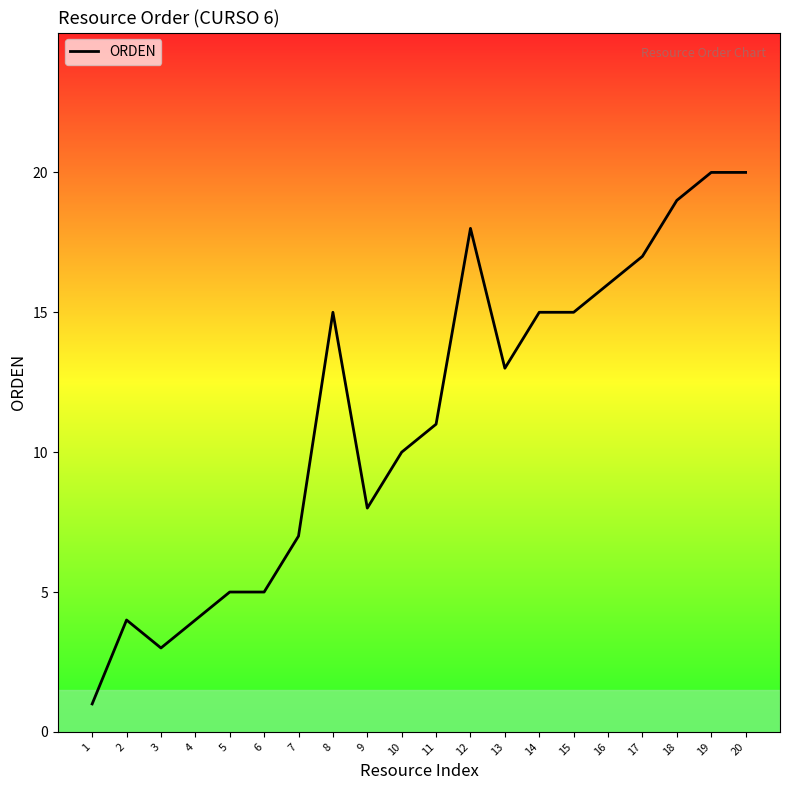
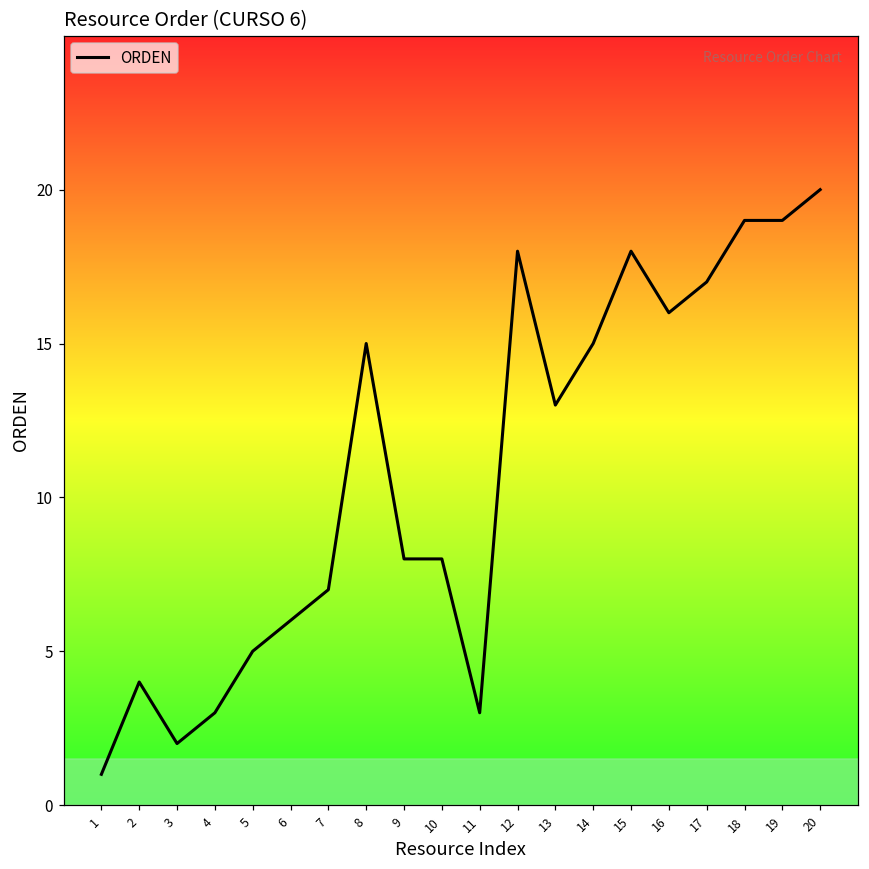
  {
    "2": 4,
-   "3": 3,
-   "4": 4,
+   "3": 2,
+   "4": 3,
    "5": 5,
-   "6": 5,
+   "6": 6,
    "7": 7,
    "8": 15,
    "9": 8,
-   "10": 10,
-   "11": 11,
+   "10": 8,
+   "11": 3,
    "12": 18,
    "13": 13,
    "14": 15,
-   "15": 15,
+   "15": 18,
    "16": 16,
    "17": 17,
    "18": 19,
-   "19": 20,
+   "19": 19,
    "20": 20
  }
